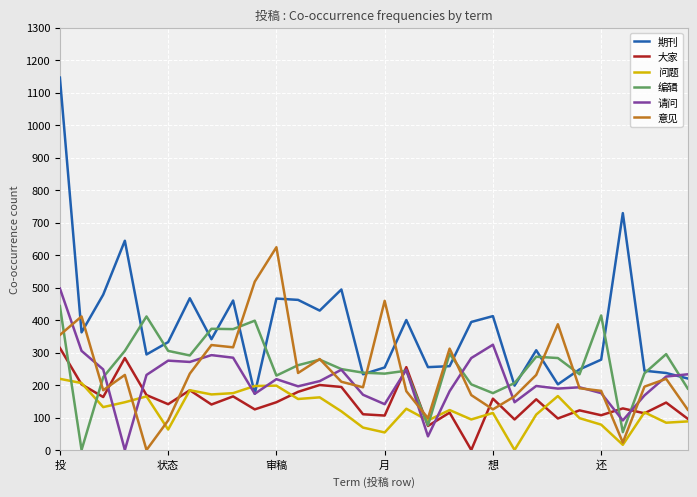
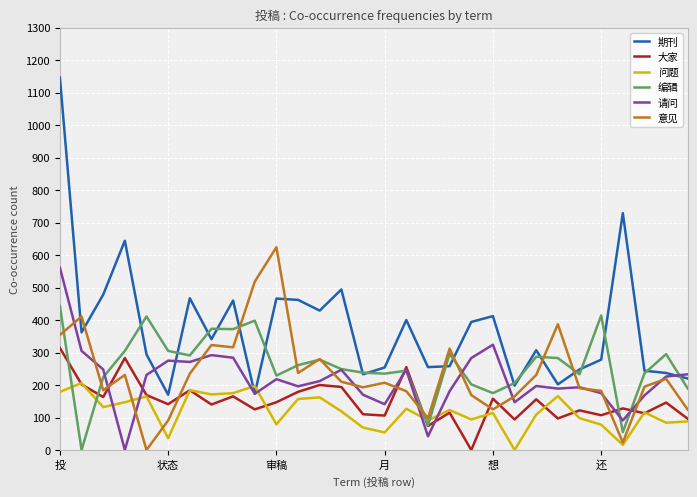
  {
    "期刊": {
      "投": 1150,
-     "状态": 330,
+     "状态": 170,
      "审稿": 470,
      "月": 250,
      "想": 410,
      "还": 280
    },
    "大家": {
      "投": 310,
      "状态": 140,
      "审稿": 150,
      "月": 110,
      "想": 160,
      "还": 110
    },
    "问题": {
-     "投": 220,
-     "状态": 60,
-     "审稿": 200,
+     "投": 180,
+     "状态": 40,
+     "审稿": 80,
      "月": 50,
      "想": 110,
      "还": 80
    },
    "编辑": {
      "投": 440,
      "状态": 310,
      "审稿": 230,
      "月": 240,
      "想": 180,
      "还": 410
    },
    "请问": {
-     "投": 500,
+     "投": 560,
      "状态": 280,
      "审稿": 220,
      "月": 140,
      "想": 320
    },
    "意见": {
      "投": 350,
      "状态": 90,
      "审稿": 620,
-     "月": 460,
+     "月": 210,
      "想": 130
    }
  }
